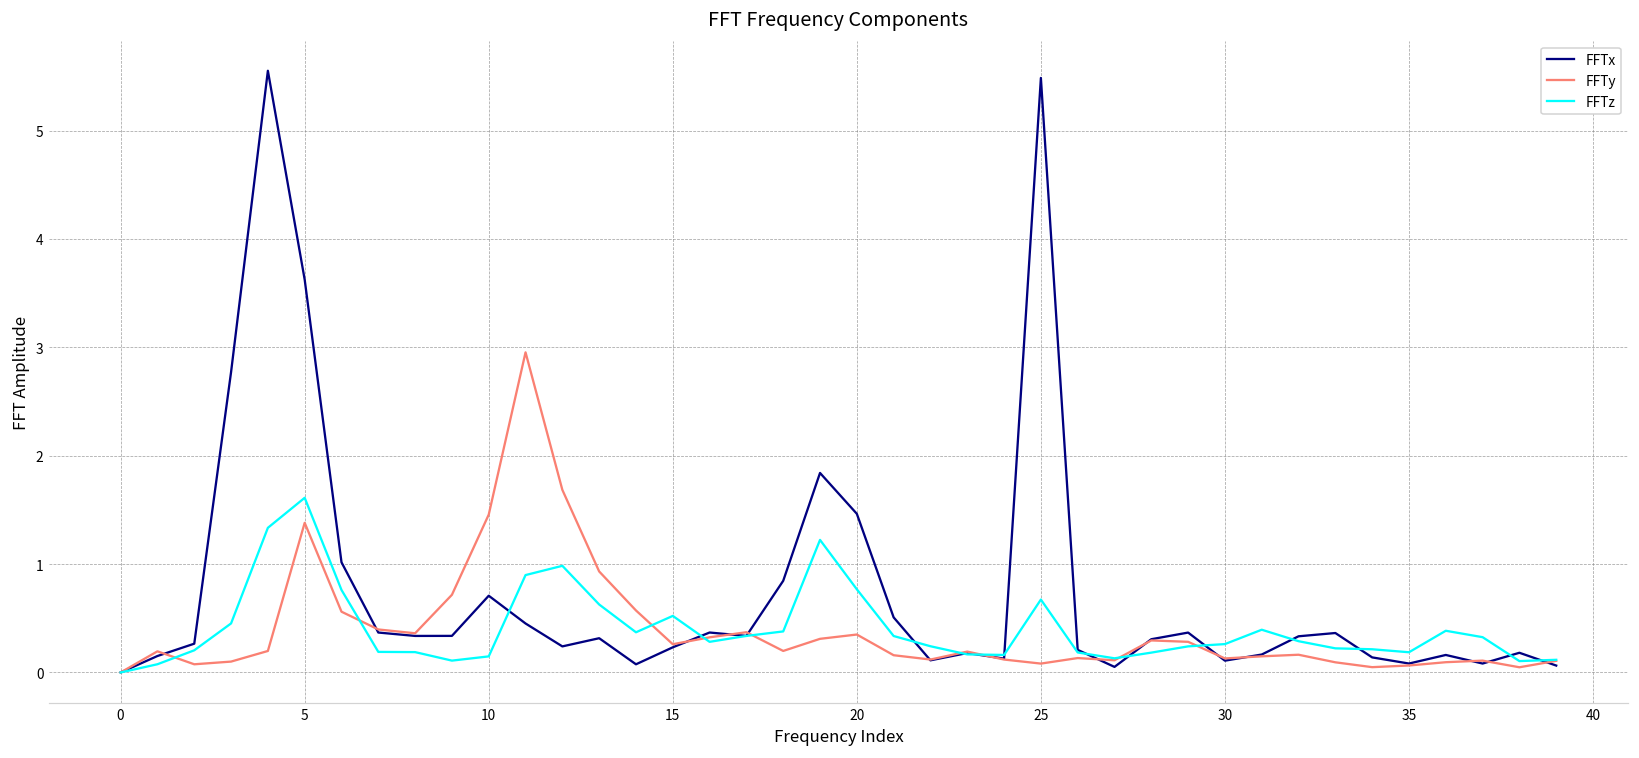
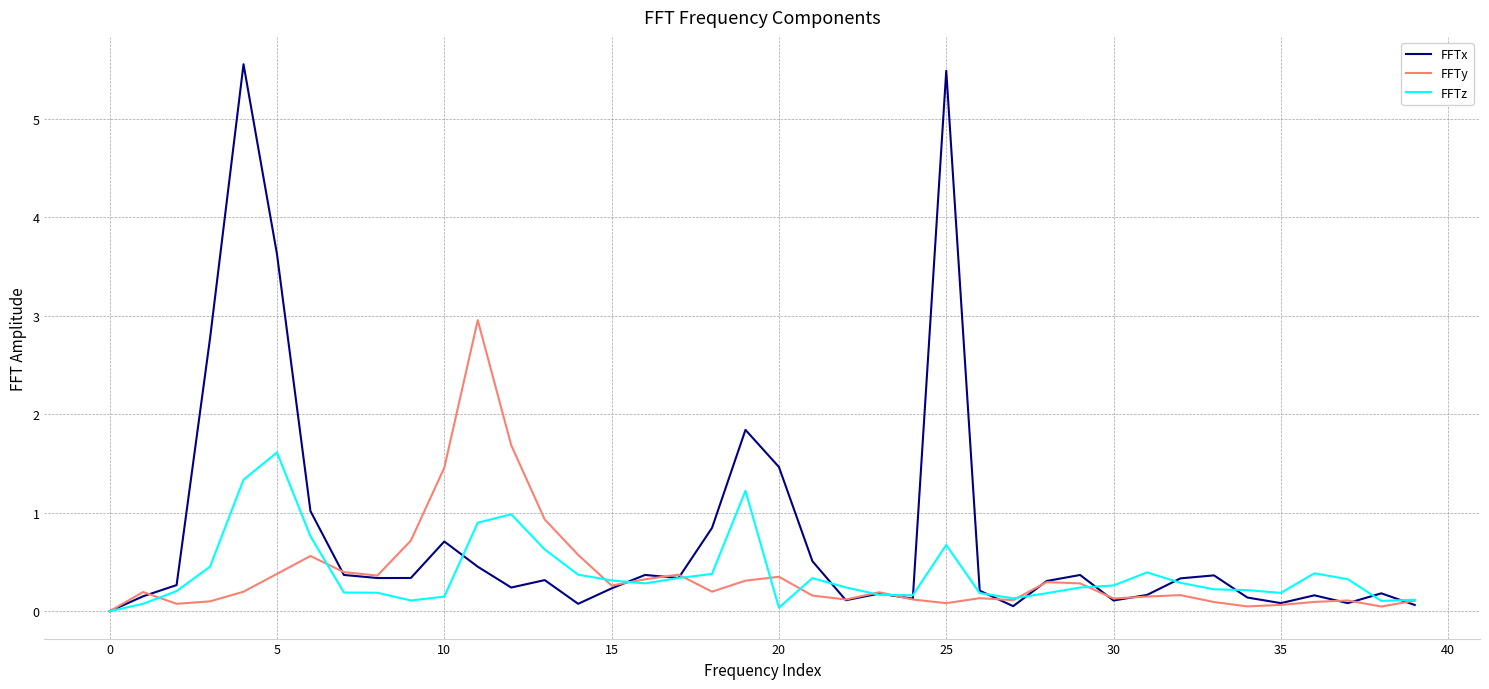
  {
    "FFTx": {
      "5": 3.6,
      "10": 0.7,
      "15": 0.2,
      "20": 1.5,
      "25": 5.5
    },
    "FFTy": {
-     "5": 1.4,
+     "5": 0.4,
      "10": 1.5,
      "15": 0.3,
      "20": 0.4,
      "25": 0.1
    },
    "FFTz": {
      "5": 1.6,
      "10": 0.1,
-     "15": 0.5,
-     "20": 0.8,
+     "15": 0.3,
+     "20": 0.0,
      "25": 0.7,
      "30": 0.3,
      "35": 0.2
    }
  }
